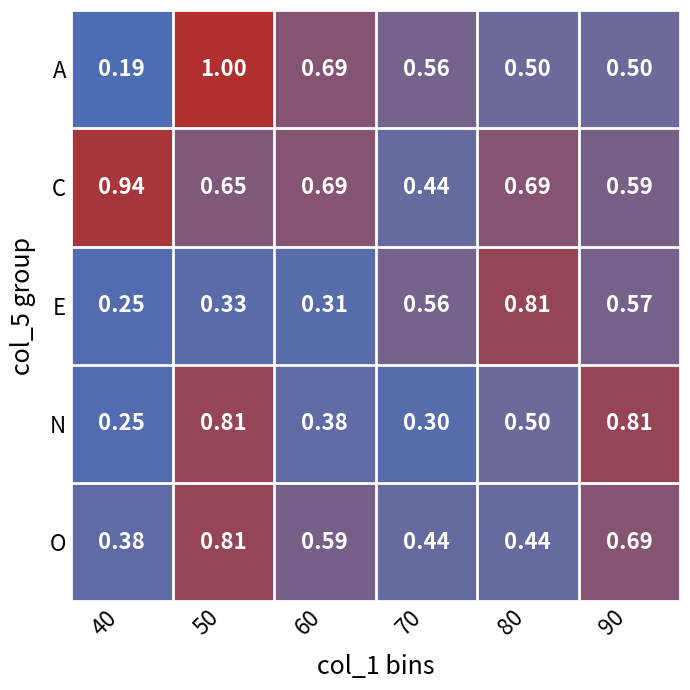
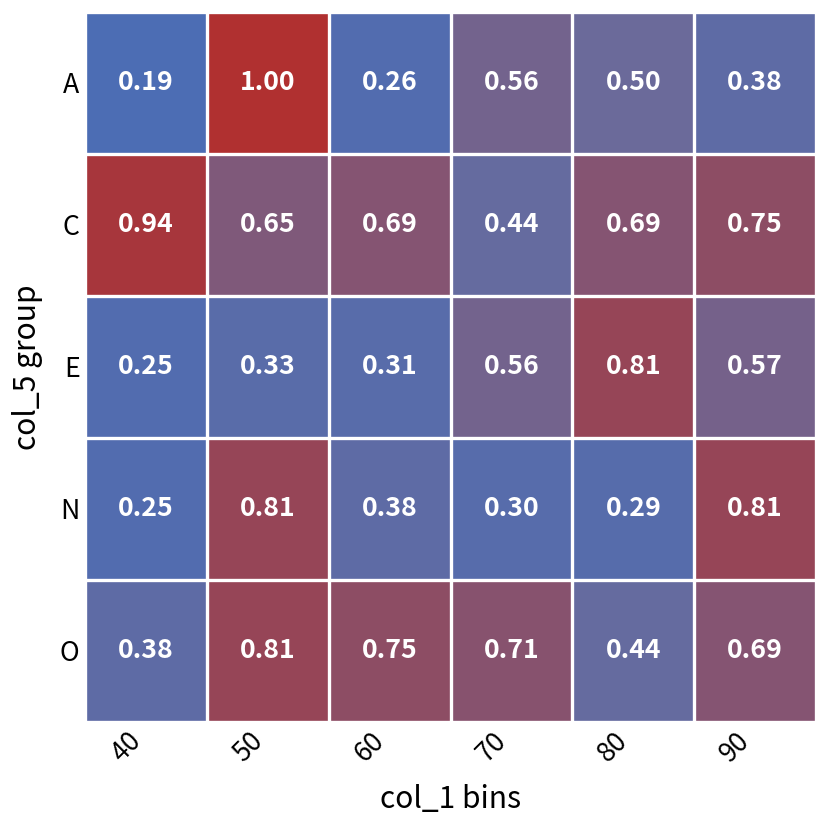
  {
    "A": {
      "40": 0.19,
      "50": 1.00,
-     "60": 0.69,
+     "60": 0.26,
      "70": 0.56,
      "80": 0.50,
-     "90": 0.50
+     "90": 0.38
    },
    "C": {
      "40": 0.94,
      "50": 0.65,
      "60": 0.69,
      "70": 0.44,
      "80": 0.69,
-     "90": 0.59
+     "90": 0.75
    },
    "E": {
      "40": 0.25,
      "50": 0.33,
      "60": 0.31,
      "70": 0.56,
      "80": 0.81,
      "90": 0.57
    },
    "N": {
      "40": 0.25,
      "50": 0.81,
      "60": 0.38,
      "70": 0.30,
-     "80": 0.50,
+     "80": 0.29,
      "90": 0.81
    },
    "O": {
      "40": 0.38,
      "50": 0.81,
-     "60": 0.59,
-     "70": 0.44,
+     "60": 0.75,
+     "70": 0.71,
      "80": 0.44,
      "90": 0.69
    }
  }
